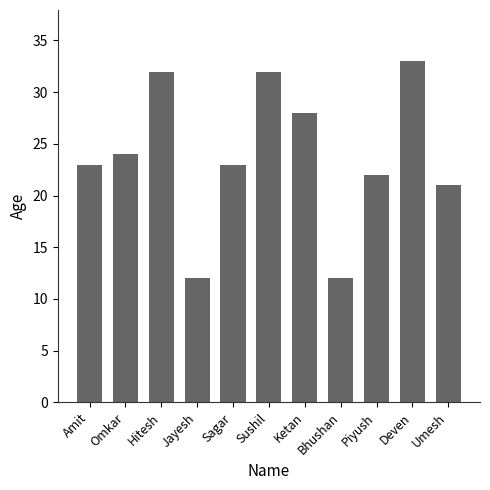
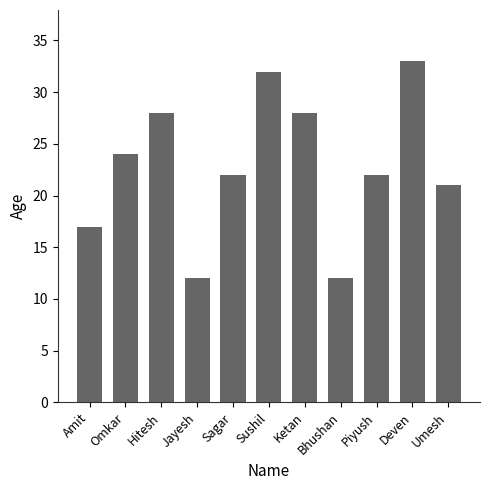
  {
-   "Amit": 23,
+   "Amit": 17,
    "Omkar": 24,
-   "Hitesh": 32,
+   "Hitesh": 28,
    "Jayesh": 12,
-   "Sagar": 23,
+   "Sagar": 22,
    "Sushil": 32,
    "Ketan": 28,
    "Bhushan": 12,
    "Piyush": 22,
    "Deven": 33,
    "Umesh": 21
  }
